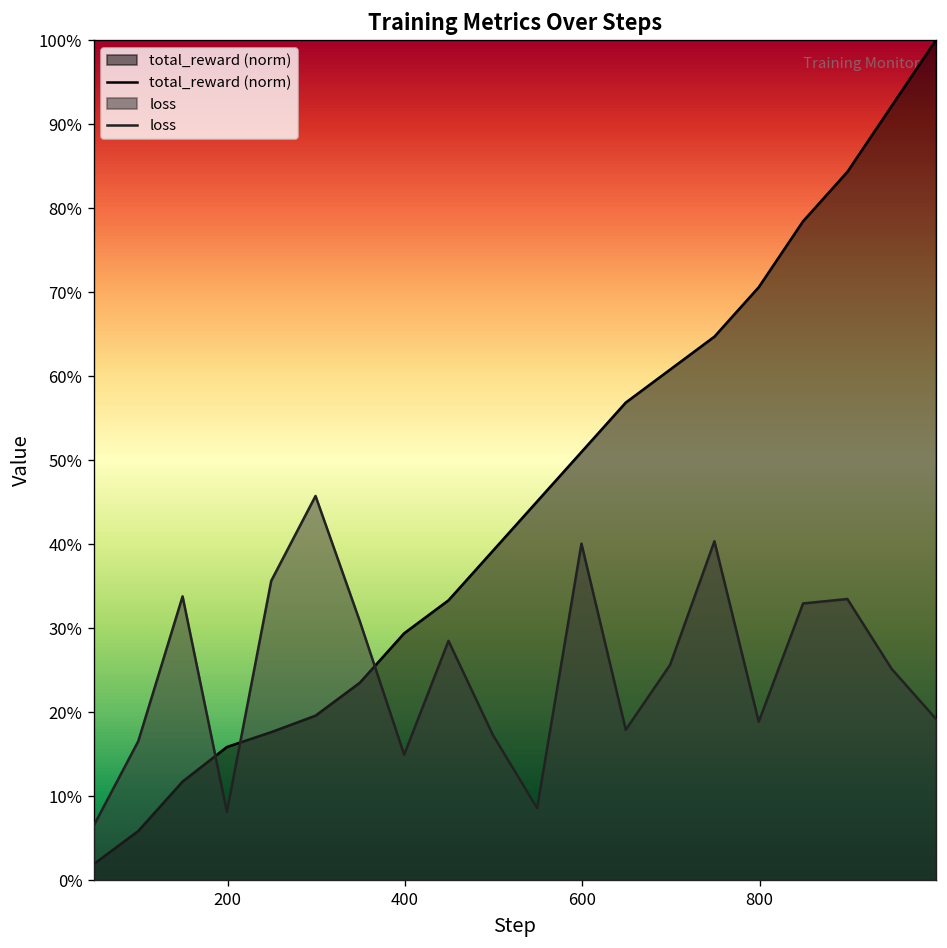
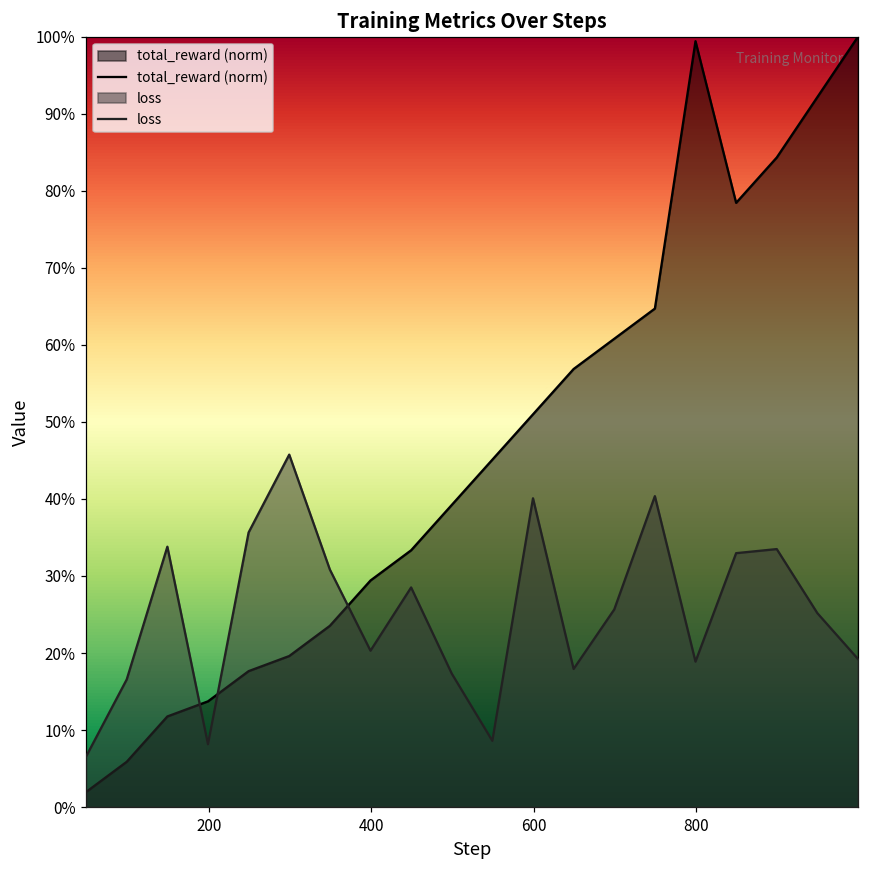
  {
    "total_reward (norm)": {
-     "200": "16%",
+     "200": "14%",
      "400": "29%",
      "600": "51%",
-     "800": "71%"
+     "800": "99%"
    },
    "loss": {
      "200": "8%",
-     "400": "15%",
+     "400": "20%",
      "600": "40%",
      "800": "19%"
    }
  }
